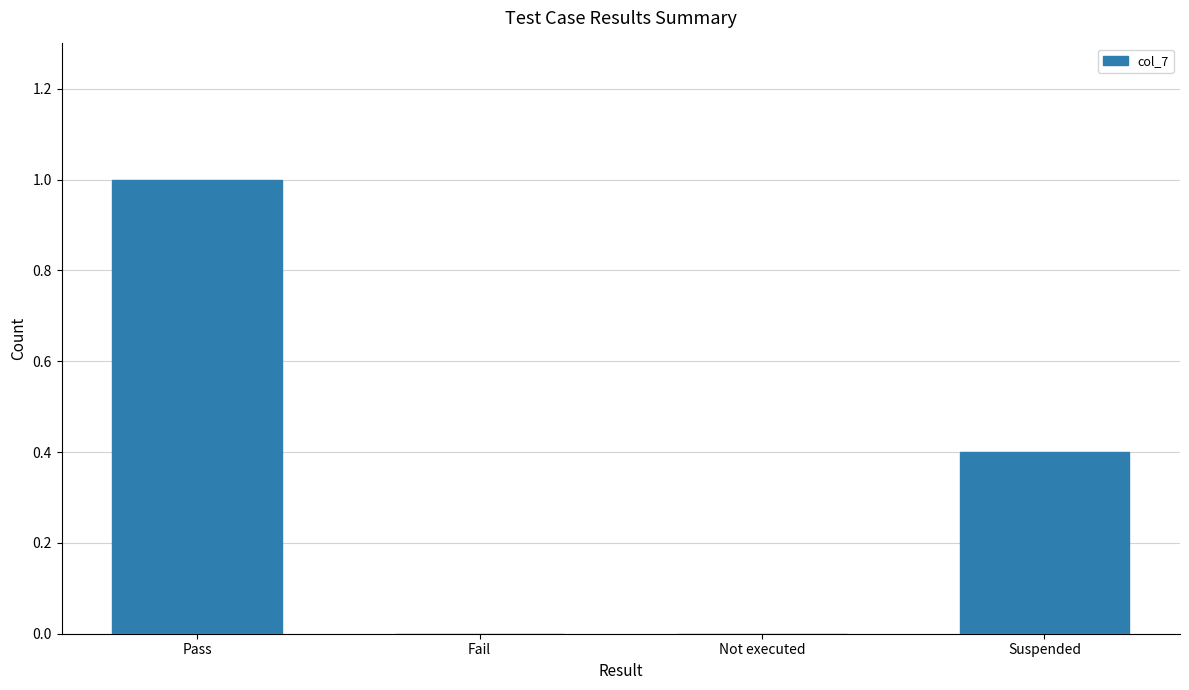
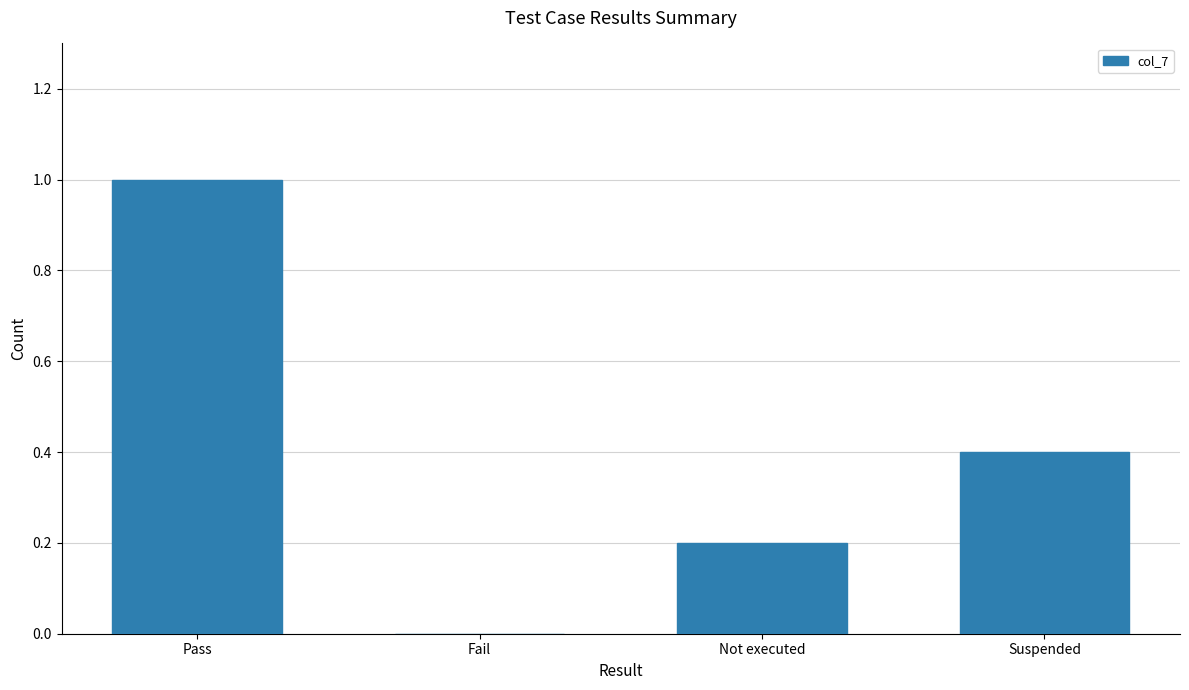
  {
    "Pass": 1.0,
    "Fail": 0.0,
-   "Not executed": 0.0,
+   "Not executed": 0.2,
    "Suspended": 0.4
  }
